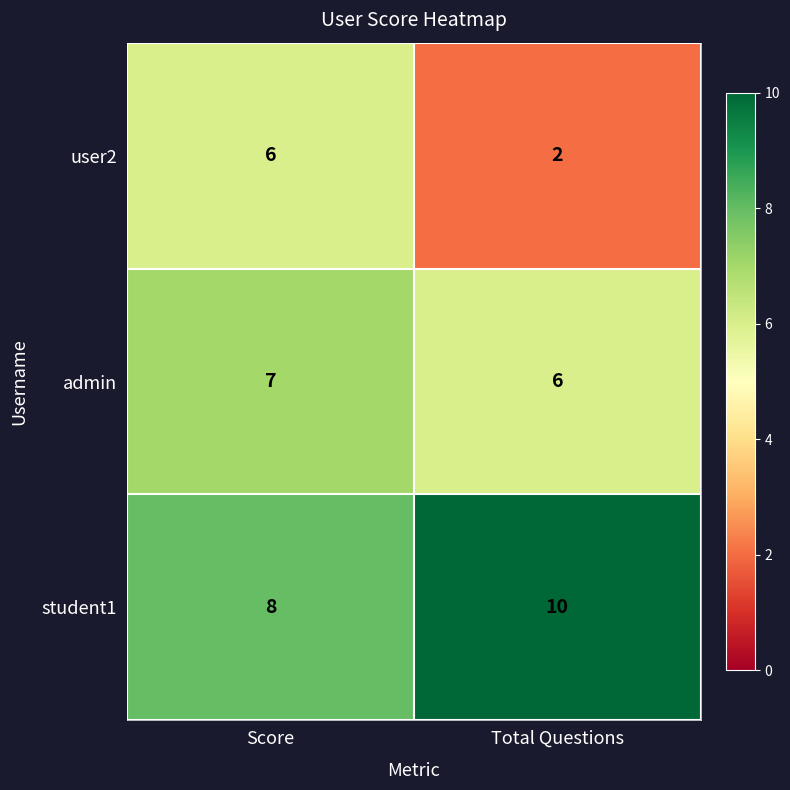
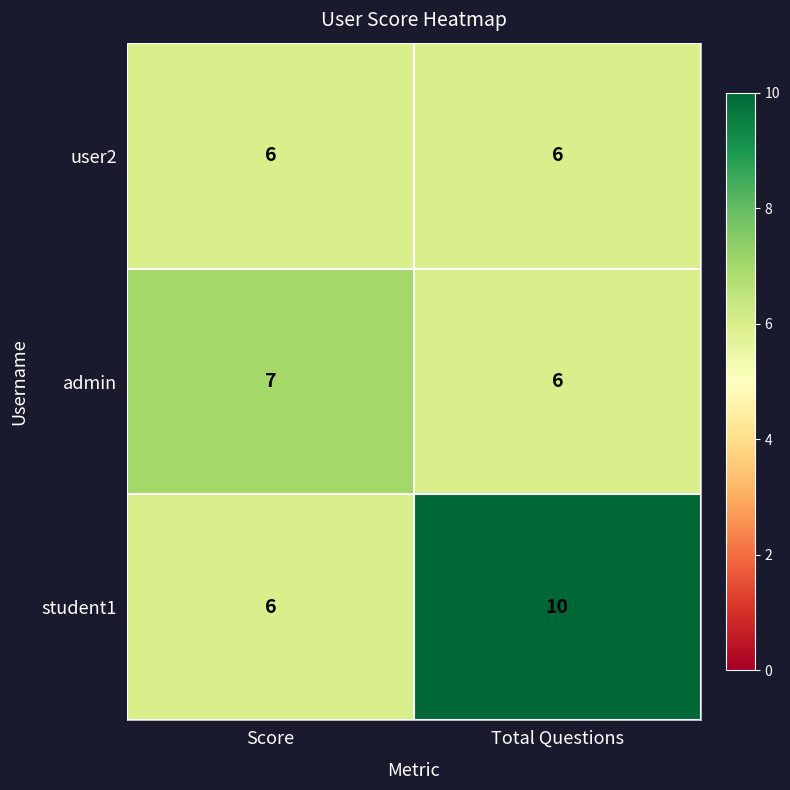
  {
    "user2": {
      "Score": 6,
-     "Total Questions": 2
+     "Total Questions": 6
    },
    "admin": {
      "Score": 7,
      "Total Questions": 6
    },
    "student1": {
-     "Score": 8,
+     "Score": 6,
      "Total Questions": 10
    }
  }
